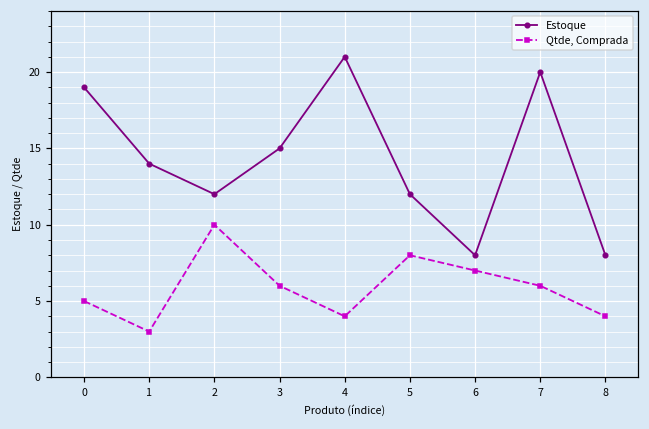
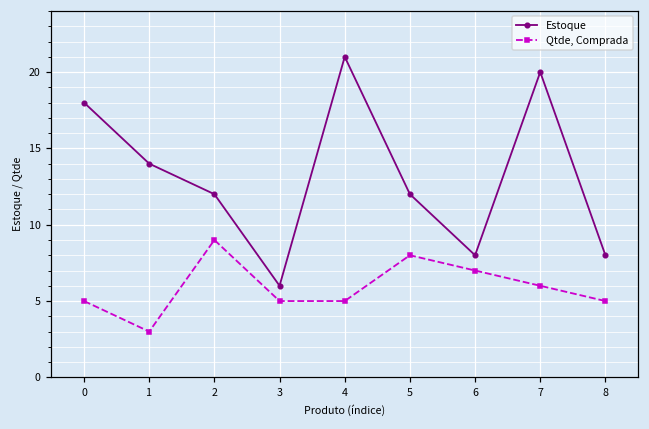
  {
    "Estoque": {
-     "0": 19,
+     "0": 18,
      "1": 14,
      "2": 12,
-     "3": 15,
+     "3": 6,
      "4": 21,
      "5": 12,
      "6": 8,
      "7": 20,
      "8": 8
    },
    "Qtde, Comprada": {
      "0": 5,
      "1": 3,
-     "2": 10,
-     "3": 6,
-     "4": 4,
+     "2": 9,
+     "3": 5,
+     "4": 5,
      "5": 8,
      "6": 7,
      "7": 6,
-     "8": 4
+     "8": 5
    }
  }
